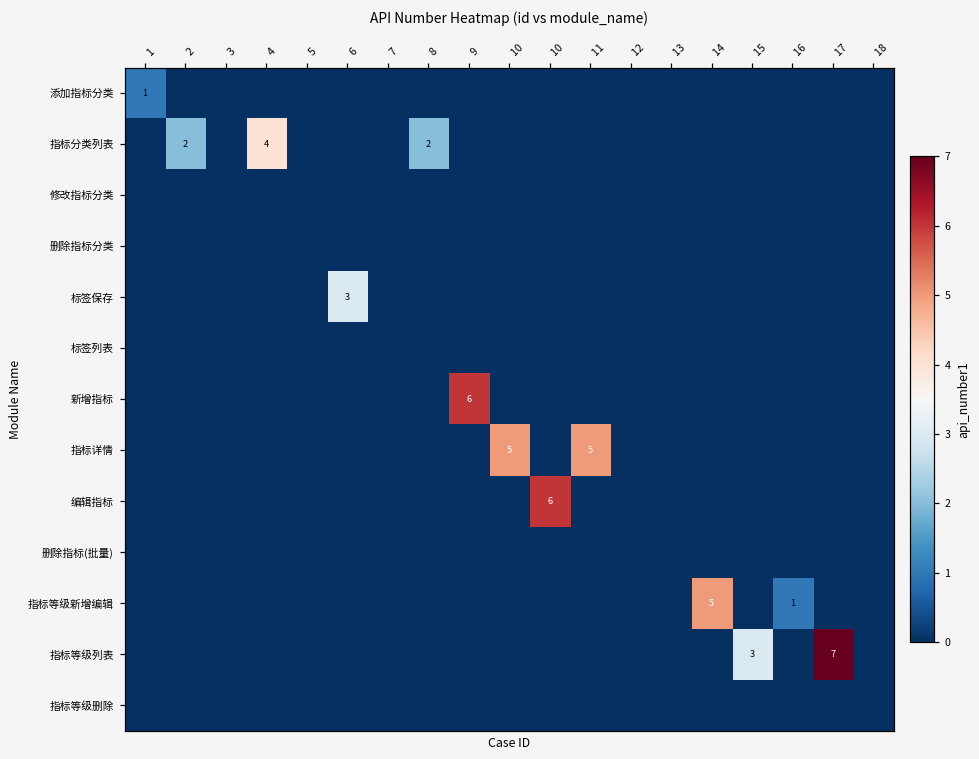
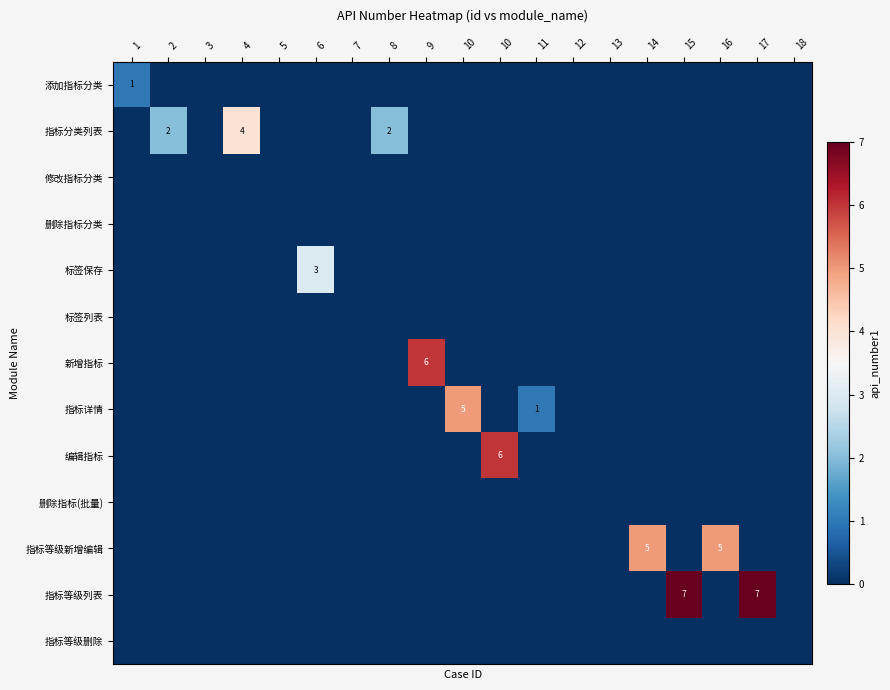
  {
    "添加指标分类": {
      "1": 1
    },
    "指标分类列表": {
      "2": 2,
      "4": 4,
      "8": 2
    },
    "标签保存": {
      "6": 3
    },
    "新增指标": {
      "9": 6
    },
    "指标详情": {
-     "11": 5
+     "11": 1
    },
    "指标等级新增编辑": {
      "14": 5,
-     "16": 1
+     "16": 5
    },
    "指标等级列表": {
-     "15": 3,
+     "15": 7,
      "17": 7
    }
  }
